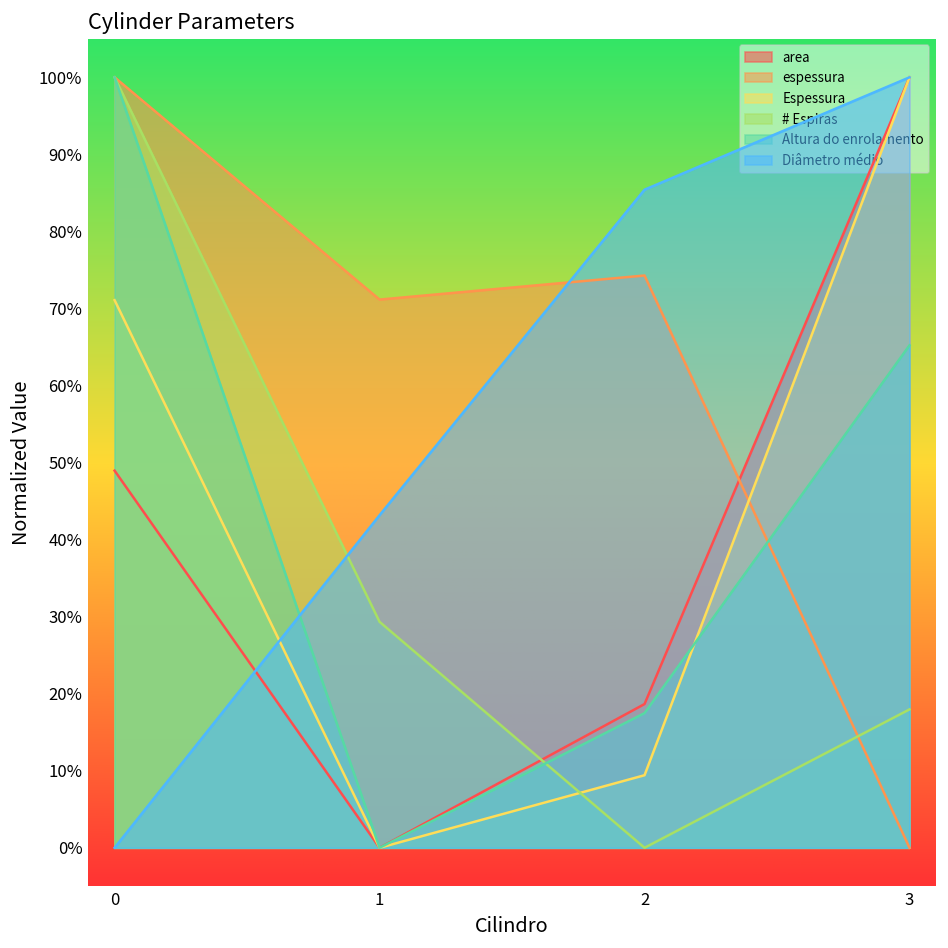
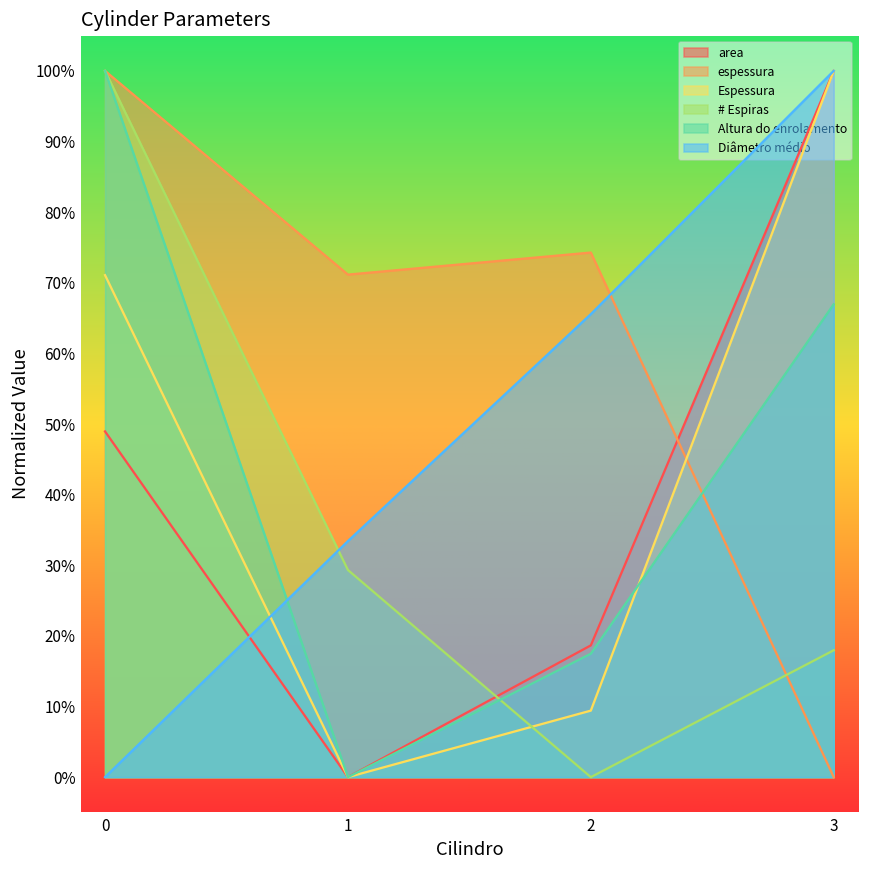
  {
    "Espessura": {
      "0": "71%",
      "2": "9%"
    },
    "# Espiras": {
      "1": "29%",
      "2": "0%",
      "3": "18%"
    },
    "Altura do enrolamento": {
      "2": "17%",
-     "3": "65%"
+     "3": "67%"
    },
    "Diâmetro médio": {
      "0": "0%",
-     "1": "43%",
-     "2": "85%"
+     "1": "33%",
+     "2": "66%"
    }
  }
